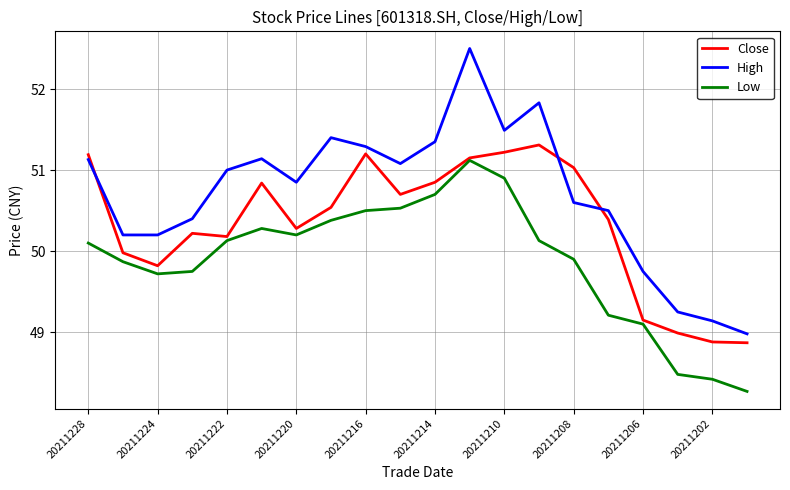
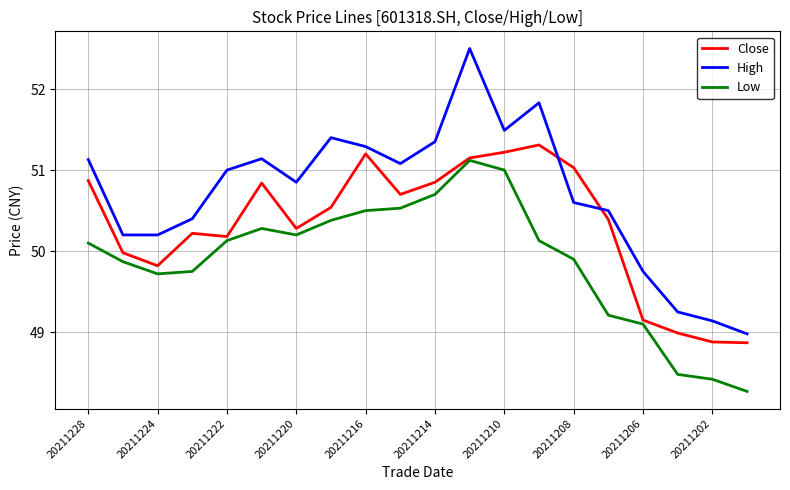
  {
    "Close": {
-     "20211228": 51.2,
+     "20211228": 50.9,
      "20211224": 49.8,
      "20211222": 50.2,
      "20211220": 50.3,
      "20211216": 51.2,
      "20211214": 50.9,
      "20211210": 51.2,
      "20211208": 51.0,
      "20211206": 49.2,
      "20211202": 48.9
    },
    "High": {
      "20211228": 51.1,
      "20211224": 50.2,
      "20211222": 51.0,
      "20211220": 50.9,
      "20211216": 51.3,
      "20211214": 51.4,
      "20211210": 51.5,
      "20211208": 50.6,
      "20211206": 49.8,
      "20211202": 49.1
    },
    "Low": {
      "20211228": 50.1,
      "20211224": 49.7,
      "20211222": 50.1,
      "20211220": 50.2,
      "20211216": 50.5,
      "20211214": 50.7,
-     "20211210": 50.9,
+     "20211210": 51.0,
      "20211208": 49.9,
      "20211206": 49.1,
      "20211202": 48.4
    }
  }
